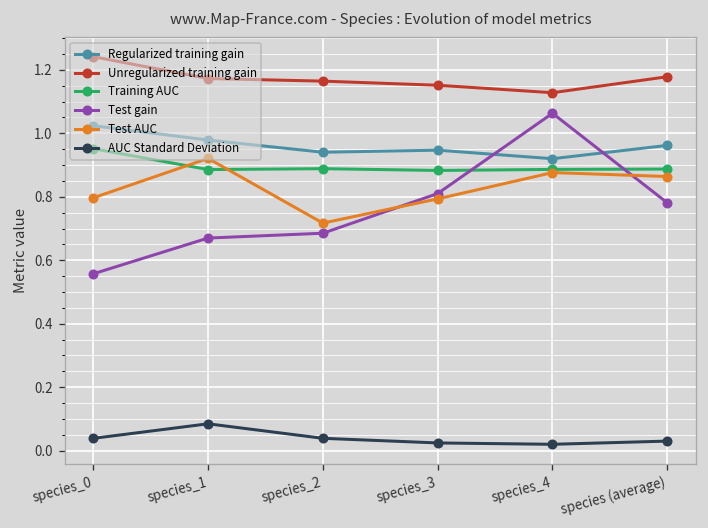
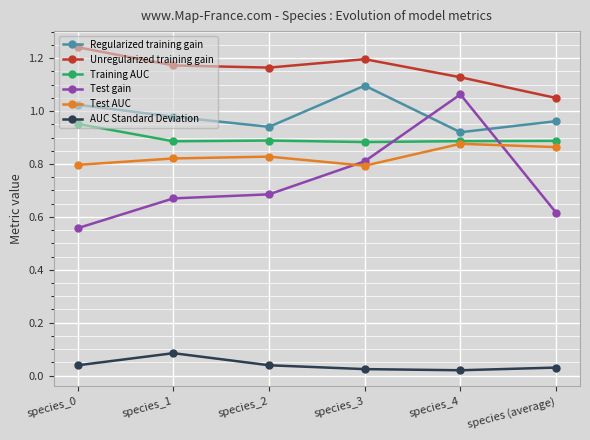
  {
    "Regularized training gain": {
      "species_2": 0.94,
-     "species_3": 0.95,
+     "species_3": 1.10,
      "species_4": 0.92,
      "species (average)": 0.96
    },
    "Unregularized training gain": {
      "species_2": 1.16,
-     "species_3": 1.15,
+     "species_3": 1.20,
      "species_4": 1.13,
-     "species (average)": 1.18
+     "species (average)": 1.05
    },
    "Training AUC": {
      "species_1": 0.89,
      "species_2": 0.89,
      "species_3": 0.88,
      "species_4": 0.89,
      "species (average)": 0.89
    },
    "Test gain": {
      "species_0": 0.56,
      "species_1": 0.67,
      "species_2": 0.69,
      "species_3": 0.81,
      "species_4": 1.06,
-     "species (average)": 0.78
+     "species (average)": 0.62
    },
    "Test AUC": {
      "species_0": 0.80,
-     "species_1": 0.92,
-     "species_2": 0.72,
+     "species_1": 0.82,
+     "species_2": 0.83,
      "species_3": 0.79,
      "species_4": 0.88,
      "species (average)": 0.86
    },
    "AUC Standard Deviation": {
      "species_0": 0.04,
      "species_1": 0.08,
      "species_2": 0.04,
      "species_3": 0.02,
      "species_4": 0.02,
      "species (average)": 0.03
    }
  }
